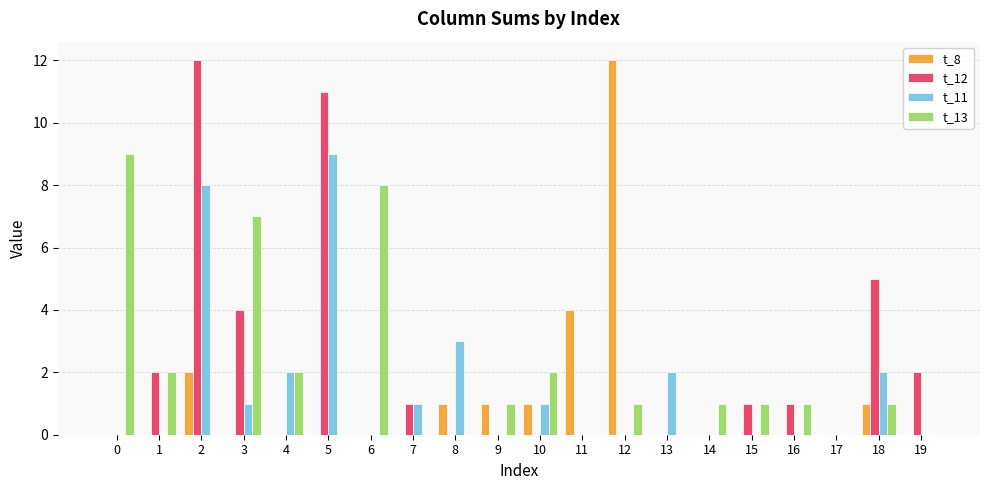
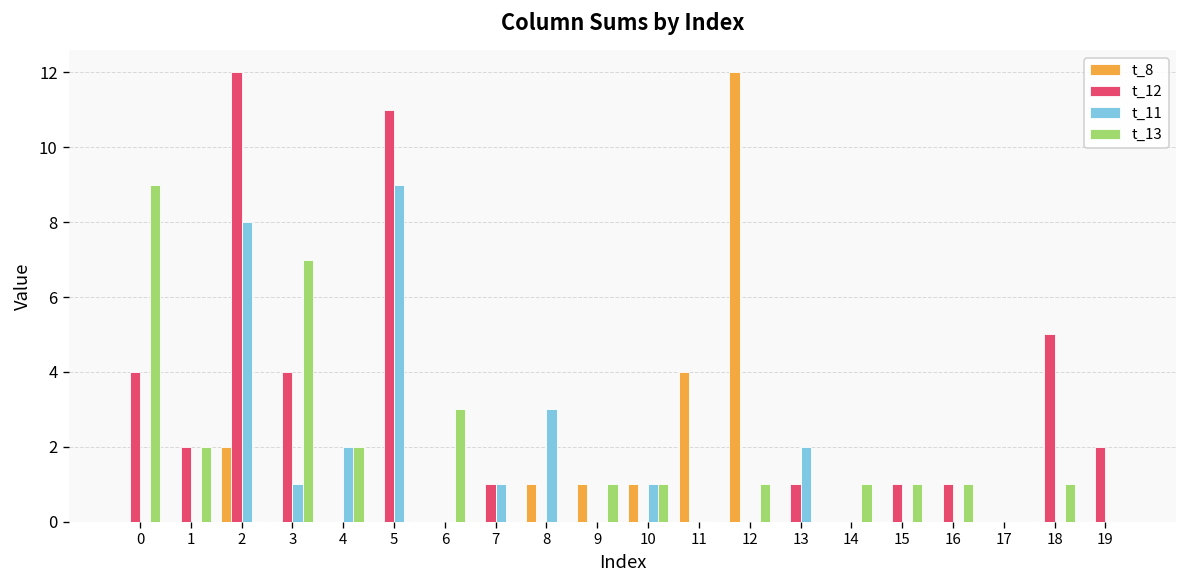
  {
    "t_8": {
      "0": 0,
      "1": 0,
      "2": 2,
      "3": 0,
      "4": 0,
      "5": 0,
      "6": 0,
      "7": 0,
      "8": 1,
      "9": 1,
      "10": 1,
      "11": 4,
      "12": 12,
      "13": 0,
      "14": 0,
      "15": 0,
      "16": 0,
      "17": 0,
-     "18": 1,
+     "18": 0,
      "19": 0
    },
    "t_12": {
-     "0": 0,
+     "0": 4,
      "1": 2,
      "2": 12,
      "3": 4,
      "4": 0,
      "5": 11,
      "6": 0,
      "7": 1,
      "8": 0,
      "9": 0,
      "10": 0,
      "11": 0,
      "12": 0,
-     "13": 0,
+     "13": 1,
      "14": 0,
      "15": 1,
      "16": 1,
      "17": 0,
      "18": 5,
      "19": 2
    },
    "t_11": {
      "0": 0,
      "1": 0,
      "2": 8,
      "3": 1,
      "4": 2,
      "5": 9,
      "6": 0,
      "7": 1,
      "8": 3,
      "9": 0,
      "10": 1,
      "11": 0,
      "12": 0,
      "13": 2,
      "14": 0,
      "15": 0,
      "16": 0,
      "17": 0,
-     "18": 2,
+     "18": 0,
      "19": 0
    },
    "t_13": {
      "0": 9,
      "1": 2,
      "2": 0,
      "3": 7,
      "4": 2,
      "5": 0,
-     "6": 8,
+     "6": 3,
      "7": 0,
      "8": 0,
      "9": 1,
-     "10": 2,
+     "10": 1,
      "11": 0,
      "12": 1,
      "13": 0,
      "14": 1,
      "15": 1,
      "16": 1,
      "17": 0,
      "18": 1,
      "19": 0
    }
  }
